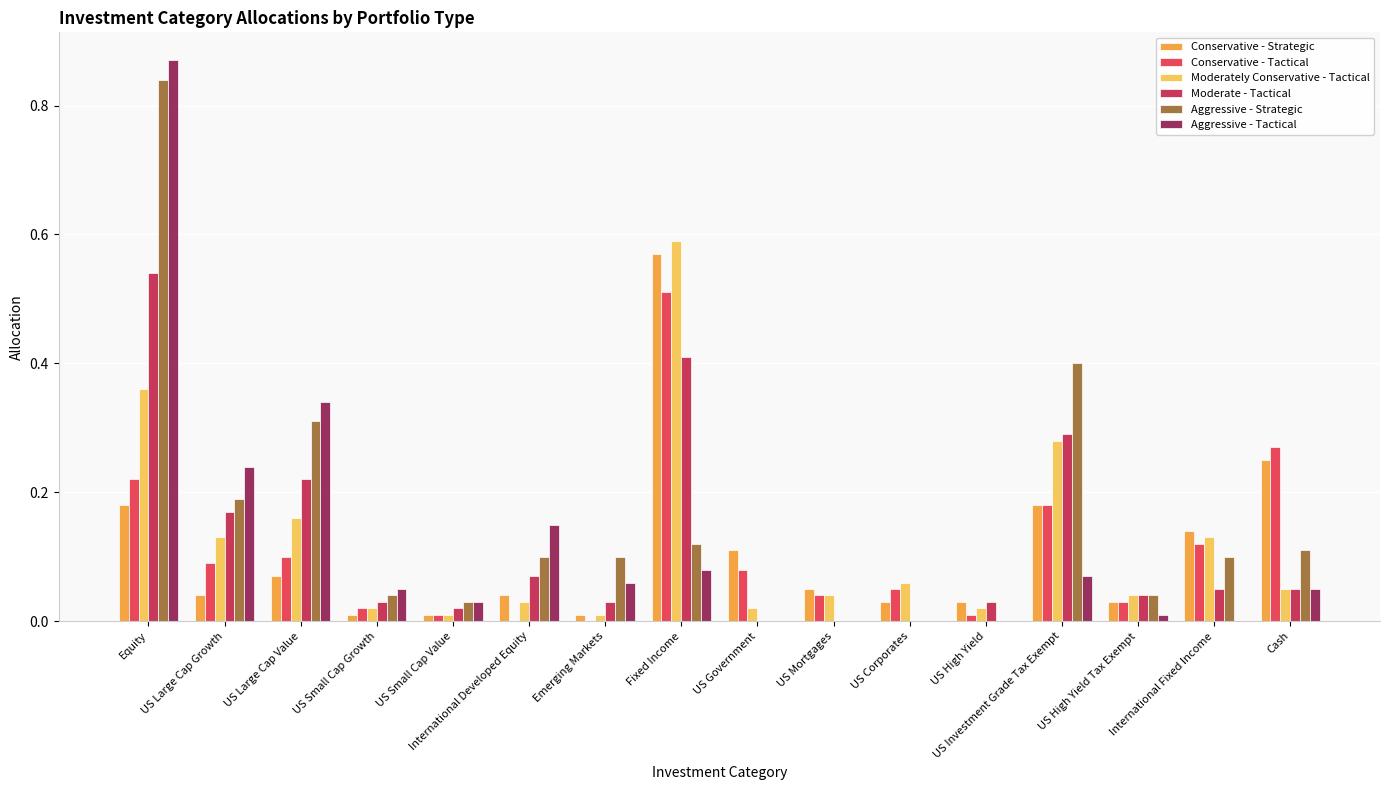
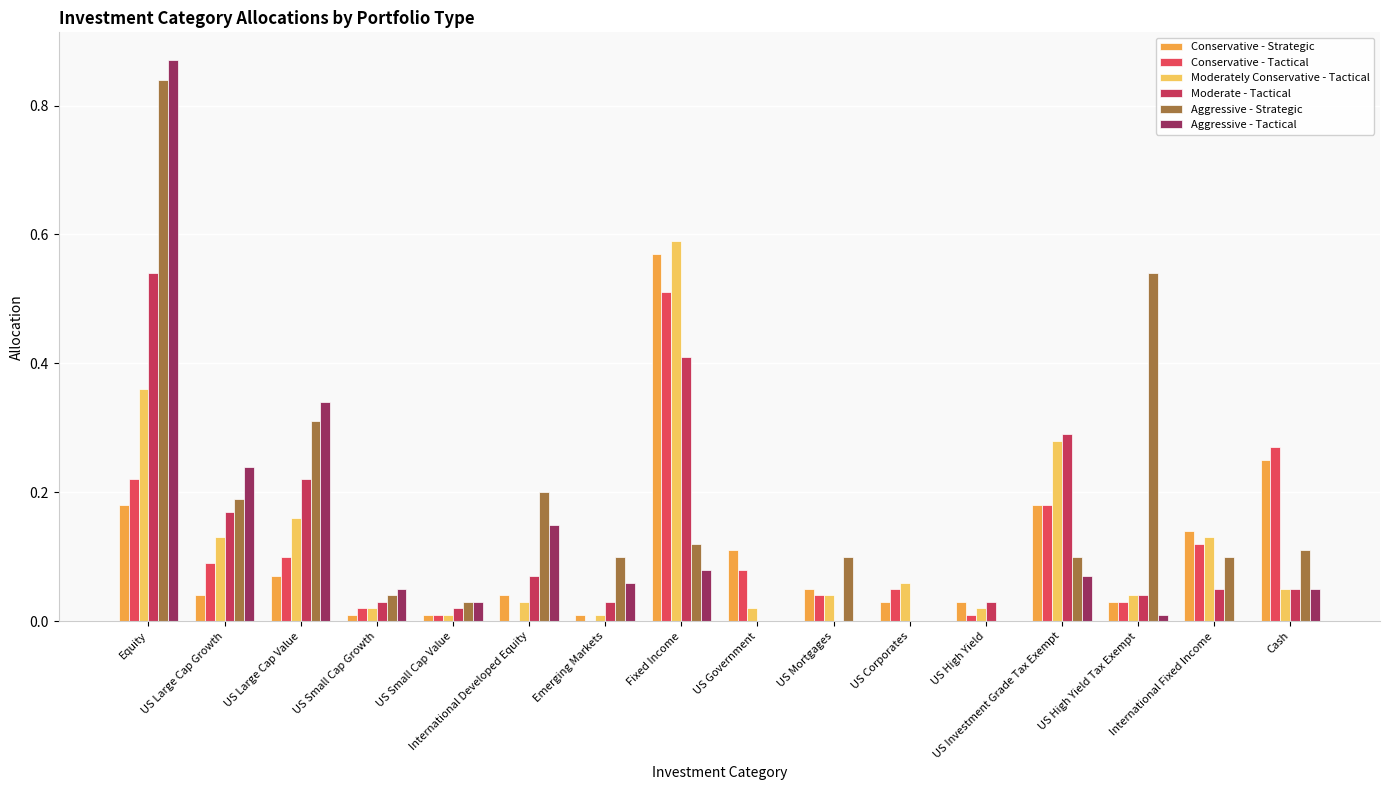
  {
    "Aggressive - Strategic": {
      "Equity": 0.84,
      "US Large Cap Growth": 0.19,
      "US Large Cap Value": 0.31,
      "US Small Cap Growth": 0.04,
      "US Small Cap Value": 0.03,
-     "International Developed Equity": 0.1,
+     "International Developed Equity": 0.2,
      "Emerging Markets": 0.10,
      "Fixed Income": 0.12,
      "US Government": 0.00,
-     "US Mortgages": 0.0,
+     "US Mortgages": 0.1,
      "US Corporates": 0.00,
      "US High Yield": 0.00,
-     "US Investment Grade Tax Exempt": 0.4,
-     "US High Yield Tax Exempt": 0.04,
+     "US Investment Grade Tax Exempt": 0.1,
+     "US High Yield Tax Exempt": 0.54,
      "International Fixed Income": 0.10,
      "Cash": 0.11
    }
  }
